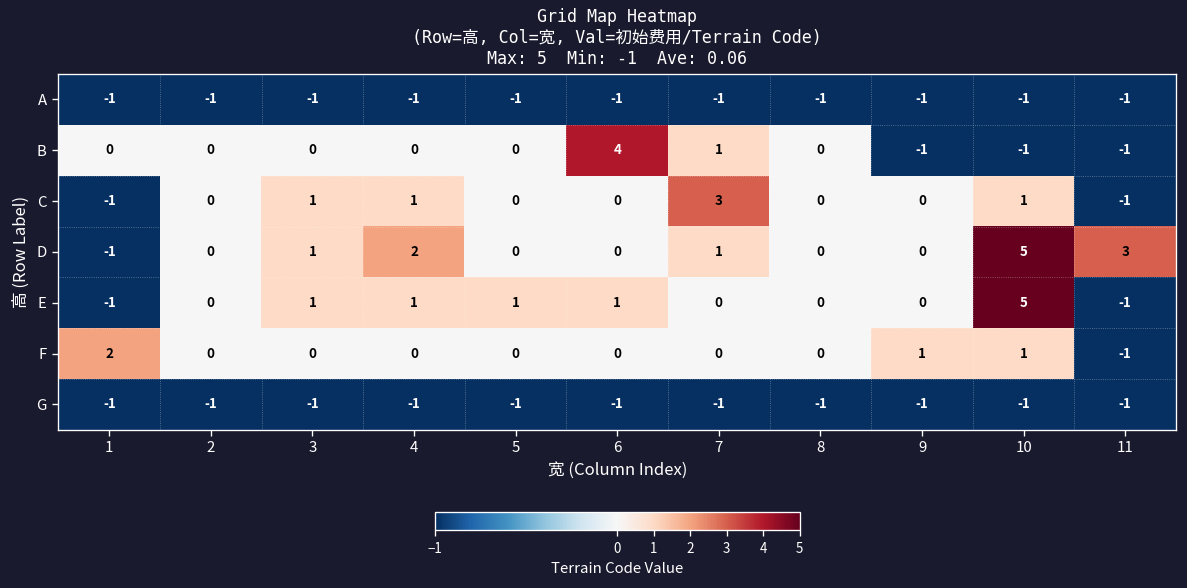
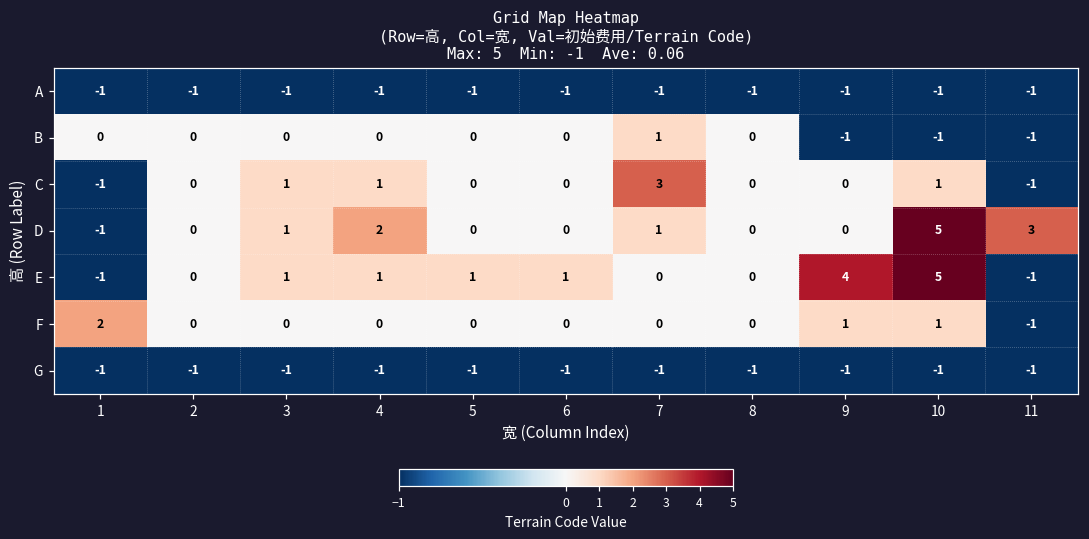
  {
    "A": {
      "1": -1,
      "2": -1,
      "3": -1,
      "4": -1,
      "5": -1,
      "6": -1,
      "7": -1,
      "8": -1,
      "9": -1,
      "10": -1,
      "11": -1
    },
    "B": {
      "1": 0,
      "2": 0,
      "3": 0,
      "4": 0,
      "5": 0,
-     "6": 4,
+     "6": 0,
      "7": 1,
      "8": 0,
      "9": -1,
      "10": -1,
      "11": -1
    },
    "C": {
      "1": -1,
      "2": 0,
      "3": 1,
      "4": 1,
      "5": 0,
      "6": 0,
      "7": 3,
      "8": 0,
      "9": 0,
      "10": 1,
      "11": -1
    },
    "D": {
      "1": -1,
      "2": 0,
      "3": 1,
      "4": 2,
      "5": 0,
      "6": 0,
      "7": 1,
      "8": 0,
      "9": 0,
      "10": 5,
      "11": 3
    },
    "E": {
      "1": -1,
      "2": 0,
      "3": 1,
      "4": 1,
      "5": 1,
      "6": 1,
      "7": 0,
      "8": 0,
-     "9": 0,
+     "9": 4,
      "10": 5,
      "11": -1
    },
    "F": {
      "1": 2,
      "2": 0,
      "3": 0,
      "4": 0,
      "5": 0,
      "6": 0,
      "7": 0,
      "8": 0,
      "9": 1,
      "10": 1,
      "11": -1
    },
    "G": {
      "1": -1,
      "2": -1,
      "3": -1,
      "4": -1,
      "5": -1,
      "6": -1,
      "7": -1,
      "8": -1,
      "9": -1,
      "10": -1,
      "11": -1
    }
  }
